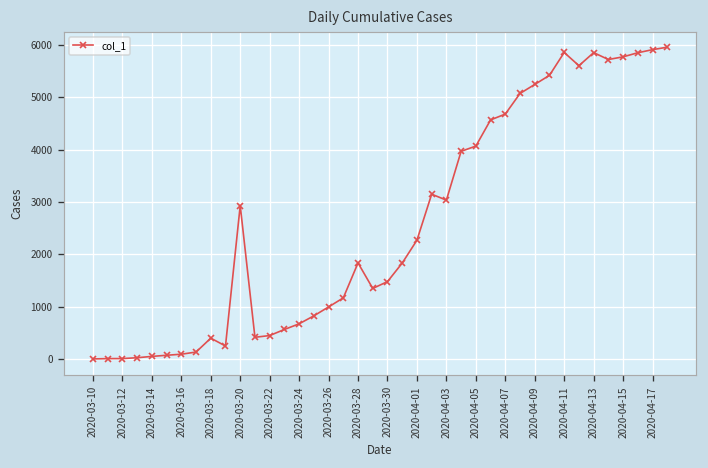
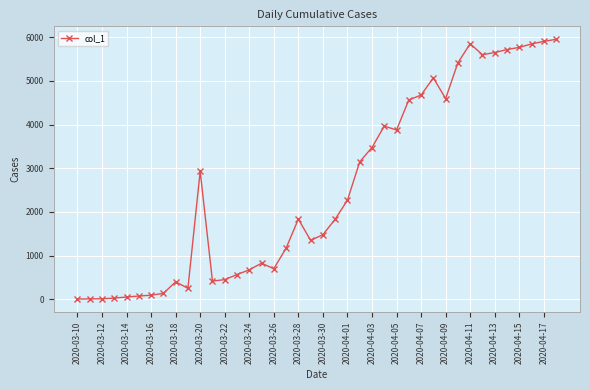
  {
    "2020-03-10": 0,
    "2020-03-12": 0,
    "2020-03-14": 100,
    "2020-03-16": 100,
    "2020-03-18": 400,
    "2020-03-20": 2900,
    "2020-03-22": 500,
    "2020-03-24": 700,
-   "2020-03-26": 1000,
+   "2020-03-26": 700,
    "2020-03-28": 1800,
    "2020-03-30": 1500,
    "2020-04-01": 2300,
-   "2020-04-03": 3000,
-   "2020-04-05": 4100,
+   "2020-04-03": 3500,
+   "2020-04-05": 3900,
    "2020-04-07": 4700,
-   "2020-04-09": 5200,
+   "2020-04-09": 4600,
    "2020-04-11": 5900,
-   "2020-04-13": 5800,
+   "2020-04-13": 5700,
    "2020-04-15": 5800,
    "2020-04-17": 5900
  }
